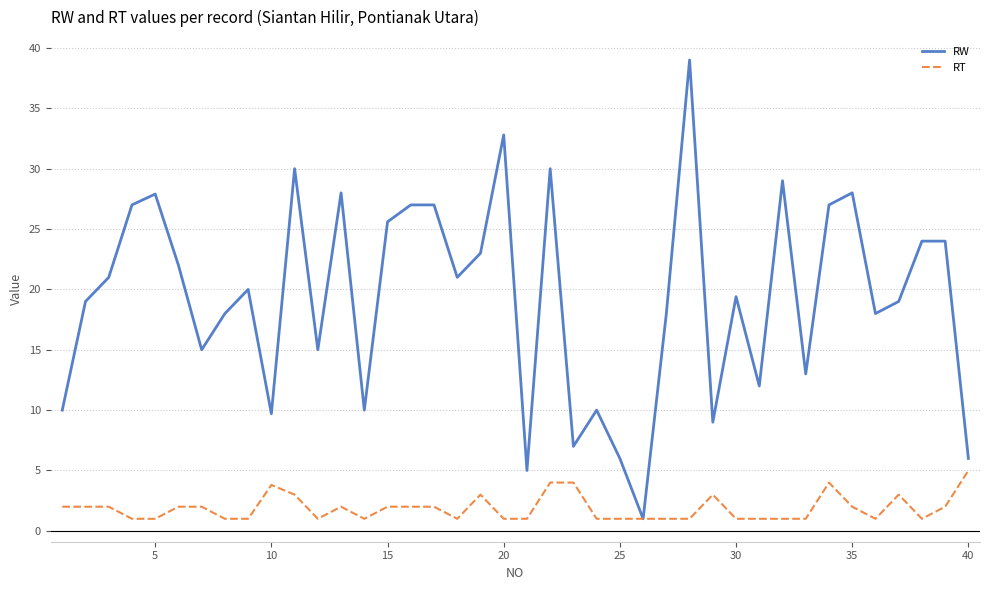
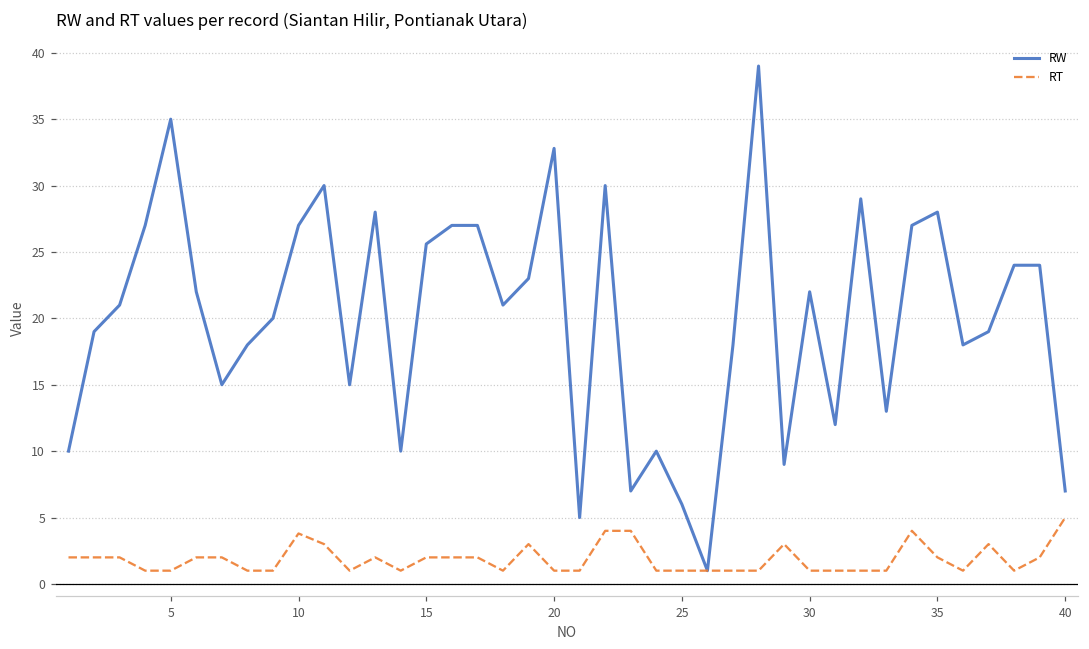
  {
    "RW": {
-     "5": 27.9,
-     "10": 9.7,
+     "5": 35.0,
+     "10": 27.0,
      "15": 25.6,
      "20": 32.8,
      "25": 6.0,
-     "30": 19.4,
+     "30": 22.0,
      "35": 28.0,
-     "40": 6
+     "40": 7
    },
    "RT": {
      "5": 1.0,
      "10": 3.8,
      "15": 2.0,
      "20": 1.0,
      "25": 1.0,
      "30": 1.0,
      "35": 2.0,
      "40": 5.0
    }
  }
